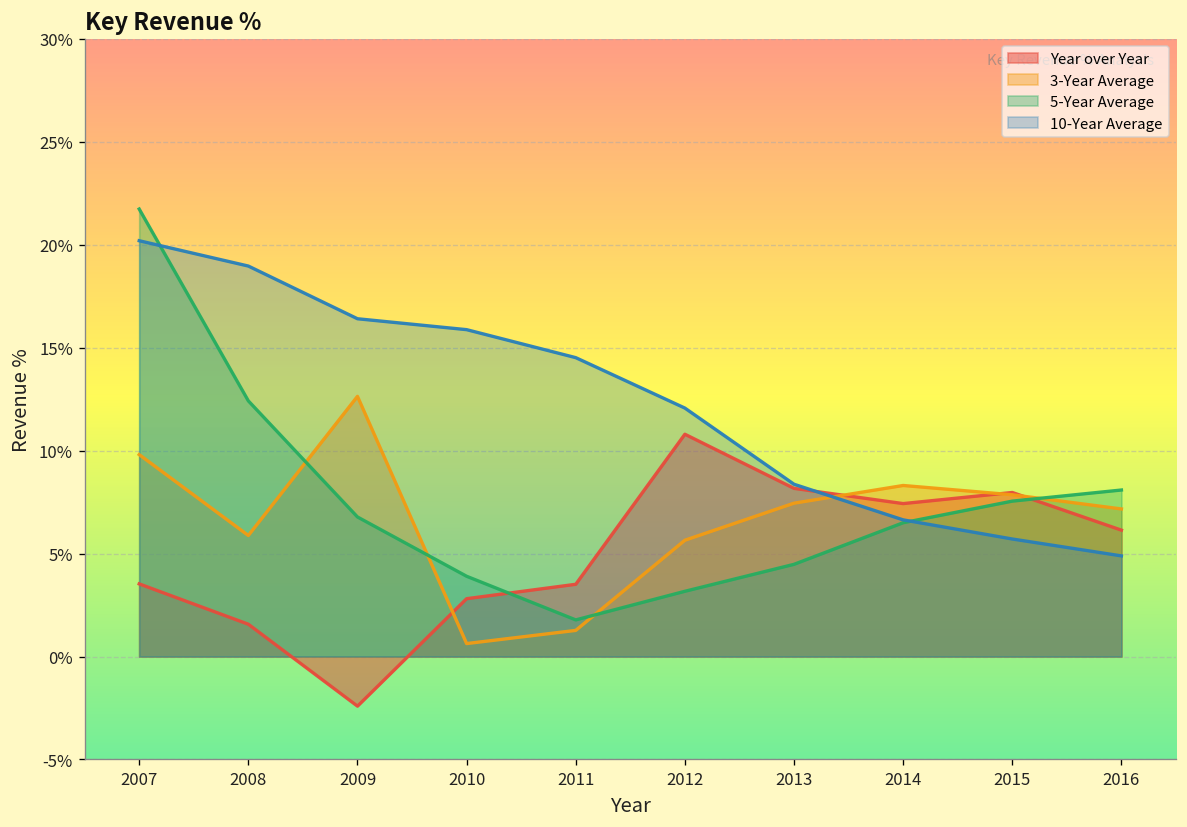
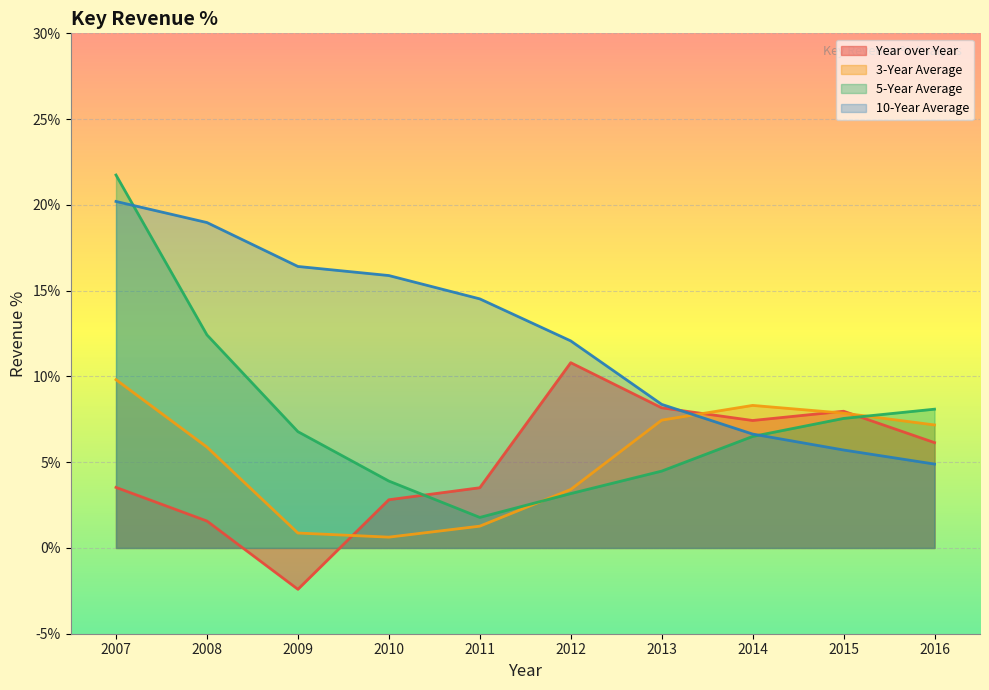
  {
    "3-Year Average": {
      "2007": "9.8%",
      "2008": "5.9%",
-     "2009": "12.6%",
+     "2009": "0.9%",
      "2010": "0.6%",
      "2011": "1.3%",
-     "2012": "5.7%",
+     "2012": "3.4%",
      "2013": "7.5%",
      "2014": "8.3%",
      "2016": "7.2%"
    }
  }
